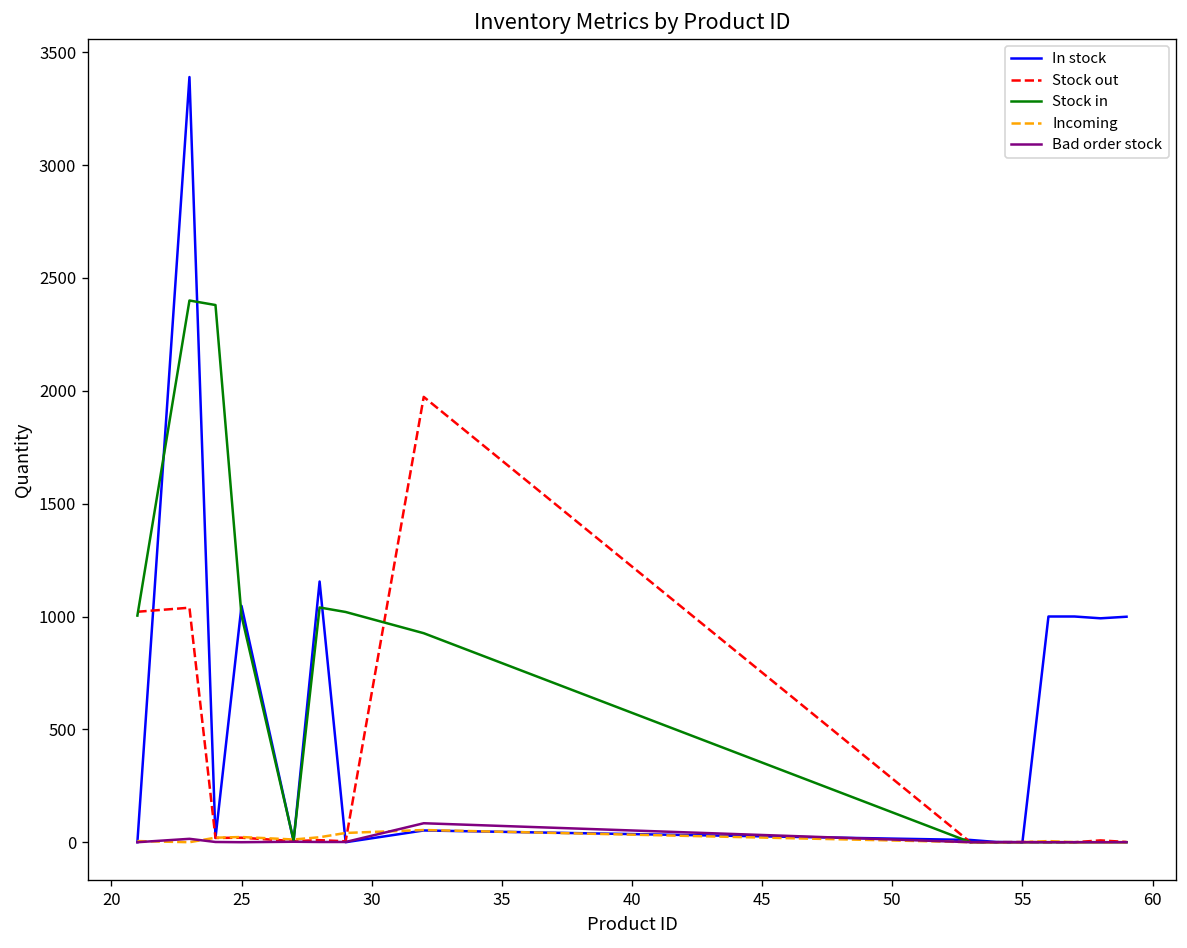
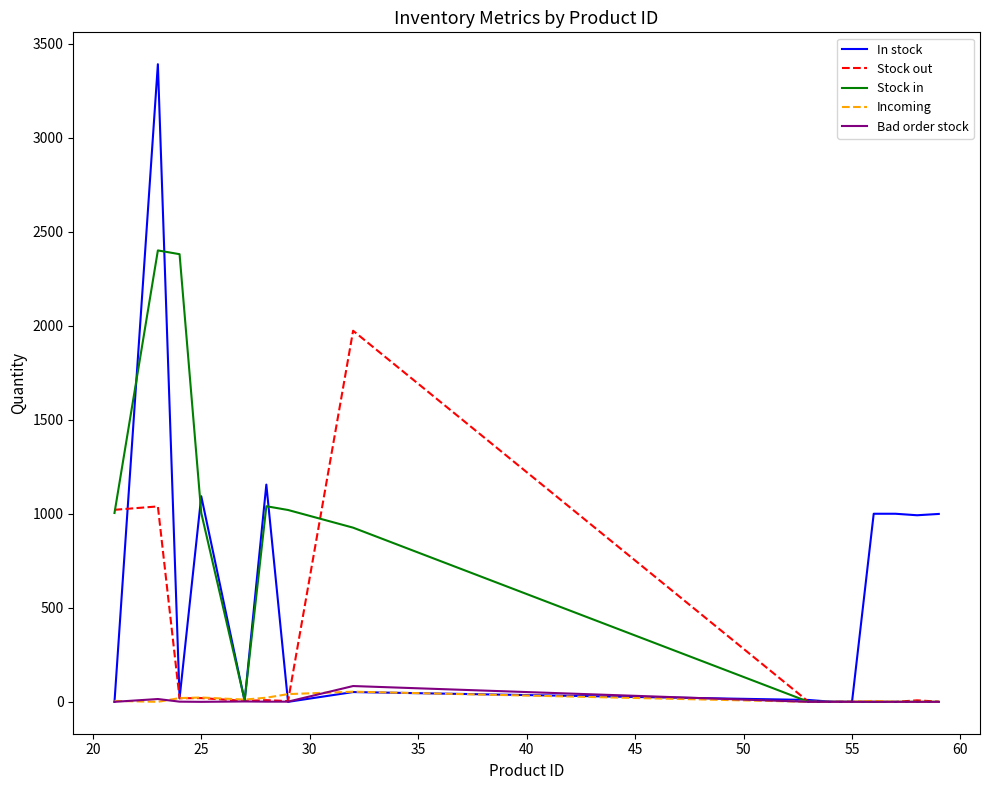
  {
    "In stock": {
-     "25": 1050
+     "25": 1090
    },
    "Stock in": {
      "25": 1000
    },
    "Bad order stock": {
      "25": 0
    }
  }
